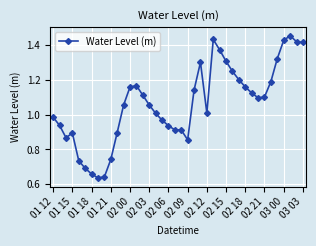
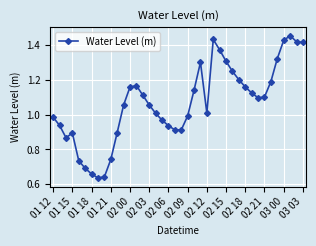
  {
    "01 12": 0.98,
    "01 15": 0.89,
    "01 18": 0.66,
    "01 21": 0.74,
    "02 00": 1.16,
    "02 03": 1.06,
    "02 06": 0.94,
-   "02 09": 0.86,
+   "02 09": 0.99,
    "02 12": 1.01,
    "02 15": 1.31,
    "02 18": 1.16,
    "02 21": 1.10,
    "03 00": 1.43,
    "03 03": 1.42
  }
